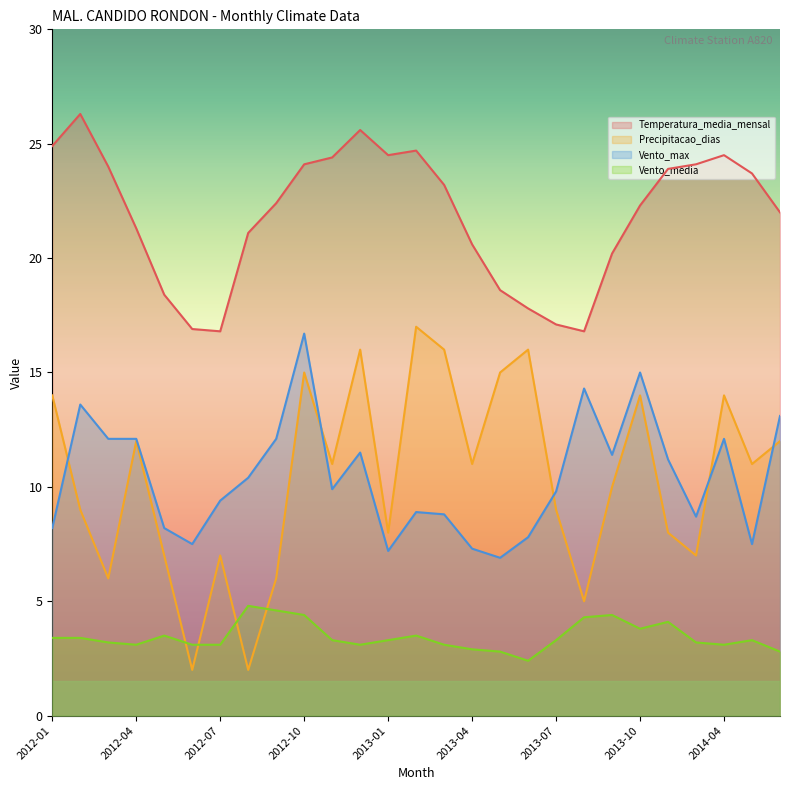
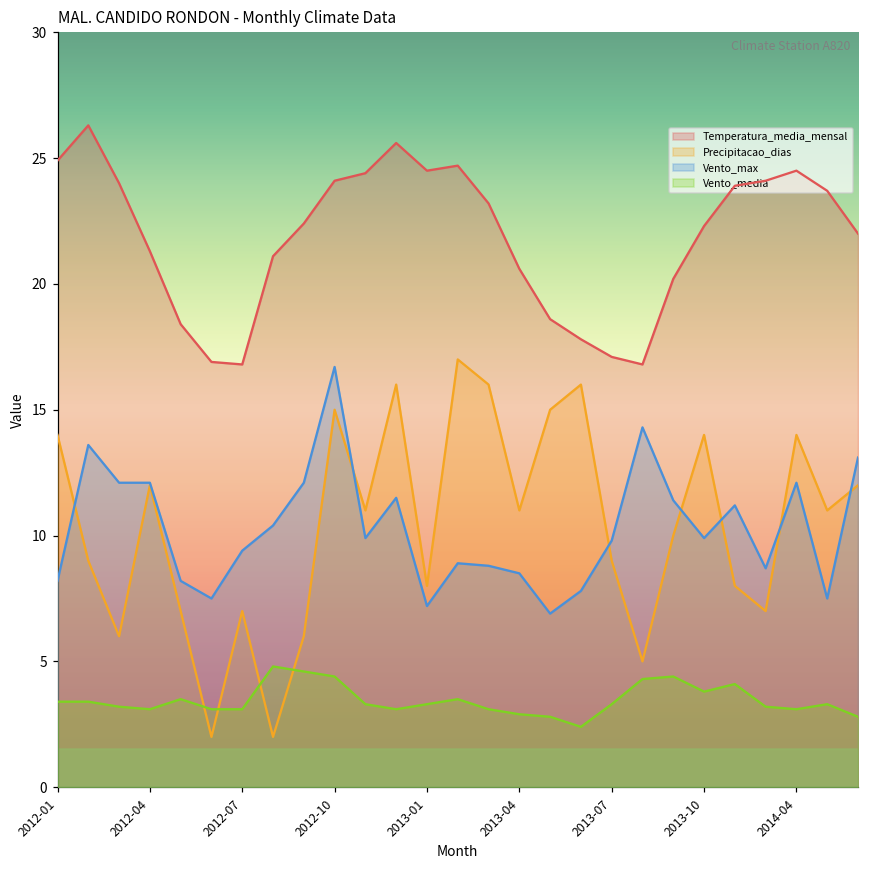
  {
    "Vento_max": {
      "2012-01": 8.2,
      "2012-07": 9.4,
      "2012-10": 16.7,
      "2013-01": 7.2,
-     "2013-04": 7.3,
+     "2013-04": 8.5,
      "2013-07": 9.8,
-     "2013-10": 15.0,
+     "2013-10": 9.9,
      "2014-04": 12.1
    }
  }
